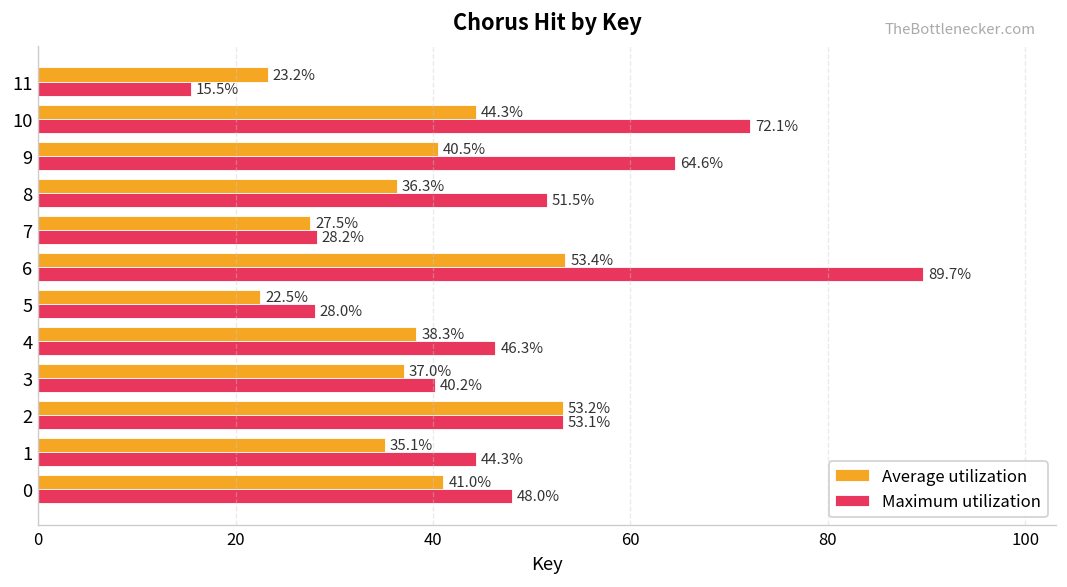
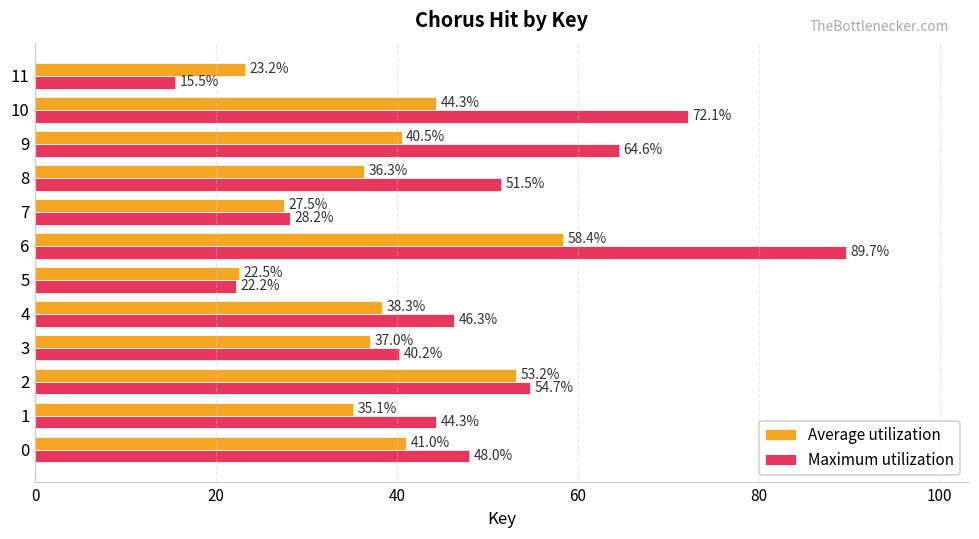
  {
    "Average utilization": {
      "11": "23.2%",
      "10": "44.3%",
      "9": "40.5%",
      "8": "36.3%",
      "7": "27.5%",
-     "6": "53.4%",
+     "6": "58.4%",
      "5": "22.5%",
      "4": "38.3%",
      "3": "37.0%",
      "2": "53.2%",
      "1": "35.1%",
      "0": "41.0%"
    },
    "Maximum utilization": {
      "11": "15.5%",
      "10": "72.1%",
      "9": "64.6%",
      "8": "51.5%",
      "7": "28.2%",
      "6": "89.7%",
-     "5": "28.0%",
+     "5": "22.2%",
      "4": "46.3%",
      "3": "40.2%",
-     "2": "53.1%",
+     "2": "54.7%",
      "1": "44.3%",
      "0": "48.0%"
    }
  }
